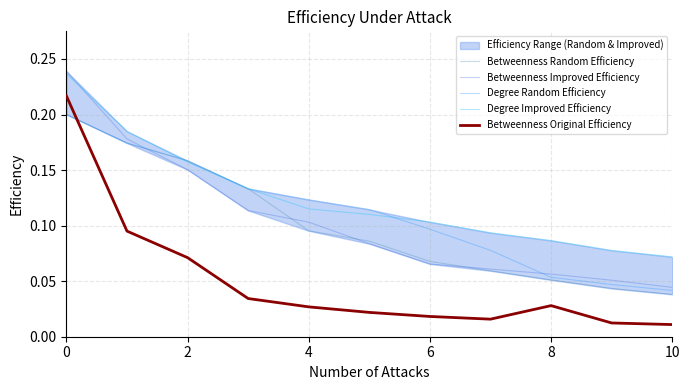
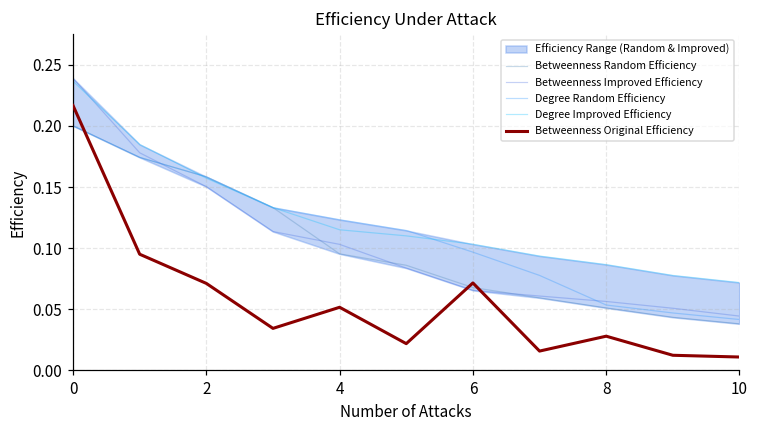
  {
    "Betweenness Original Efficiency": {
      "0": 0.217,
      "2": 0.071,
-     "4": 0.027,
-     "6": 0.018,
+     "4": 0.052,
+     "6": 0.072,
      "8": 0.028,
      "10": 0.011
    }
  }
